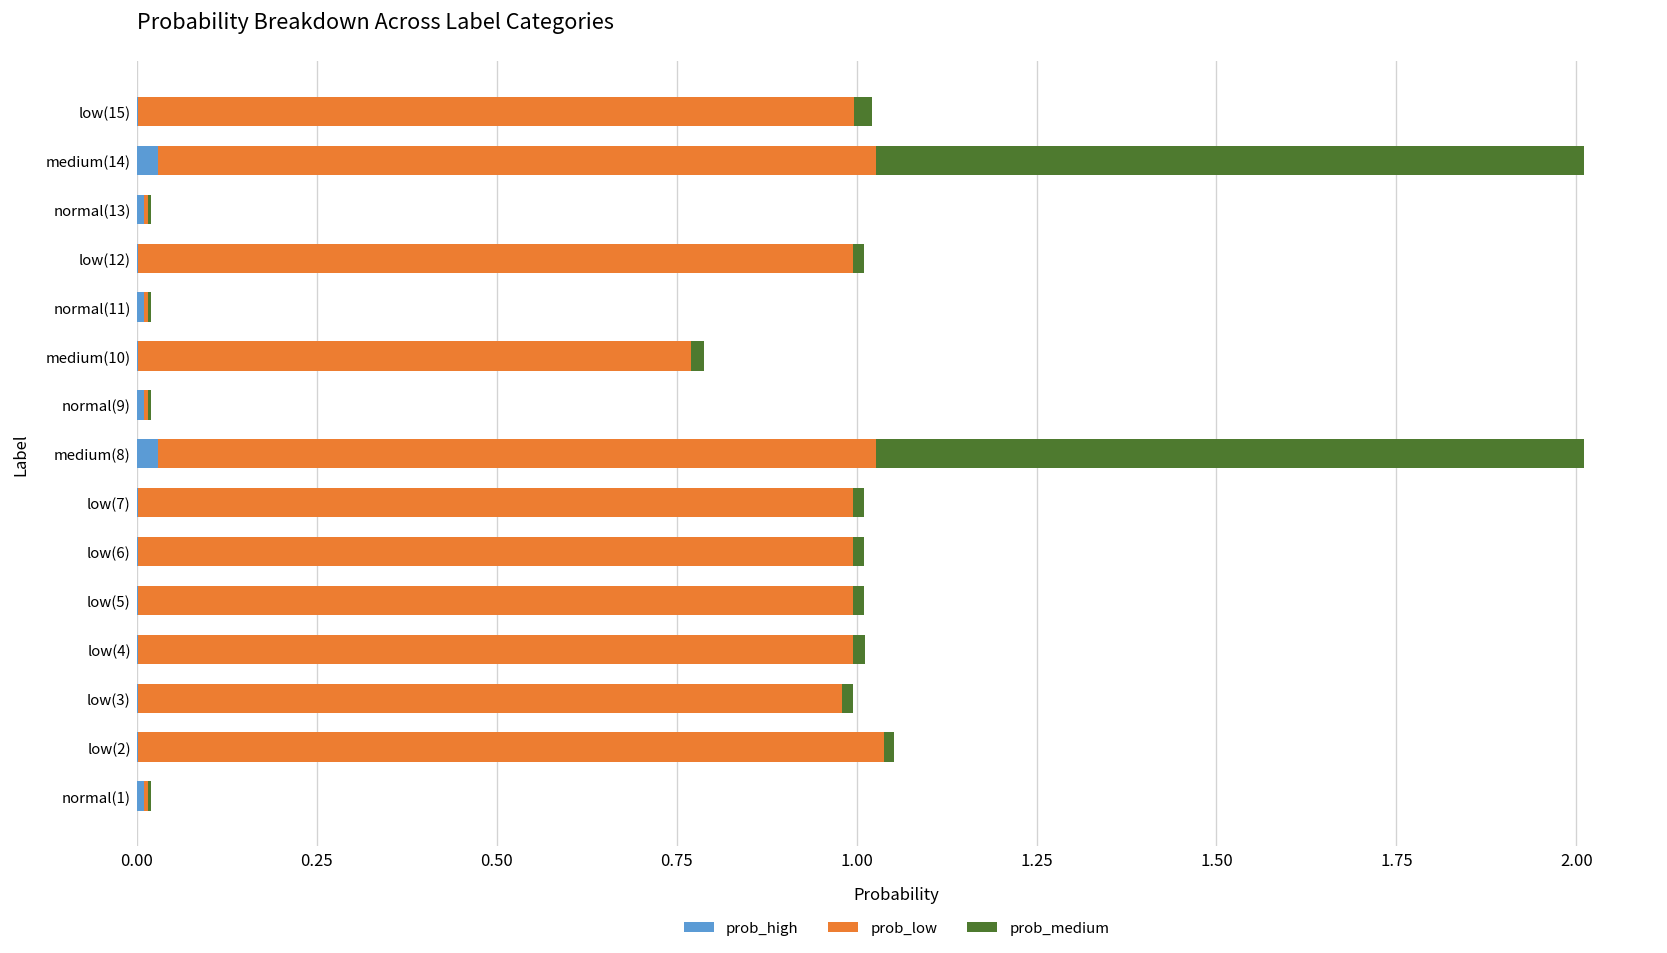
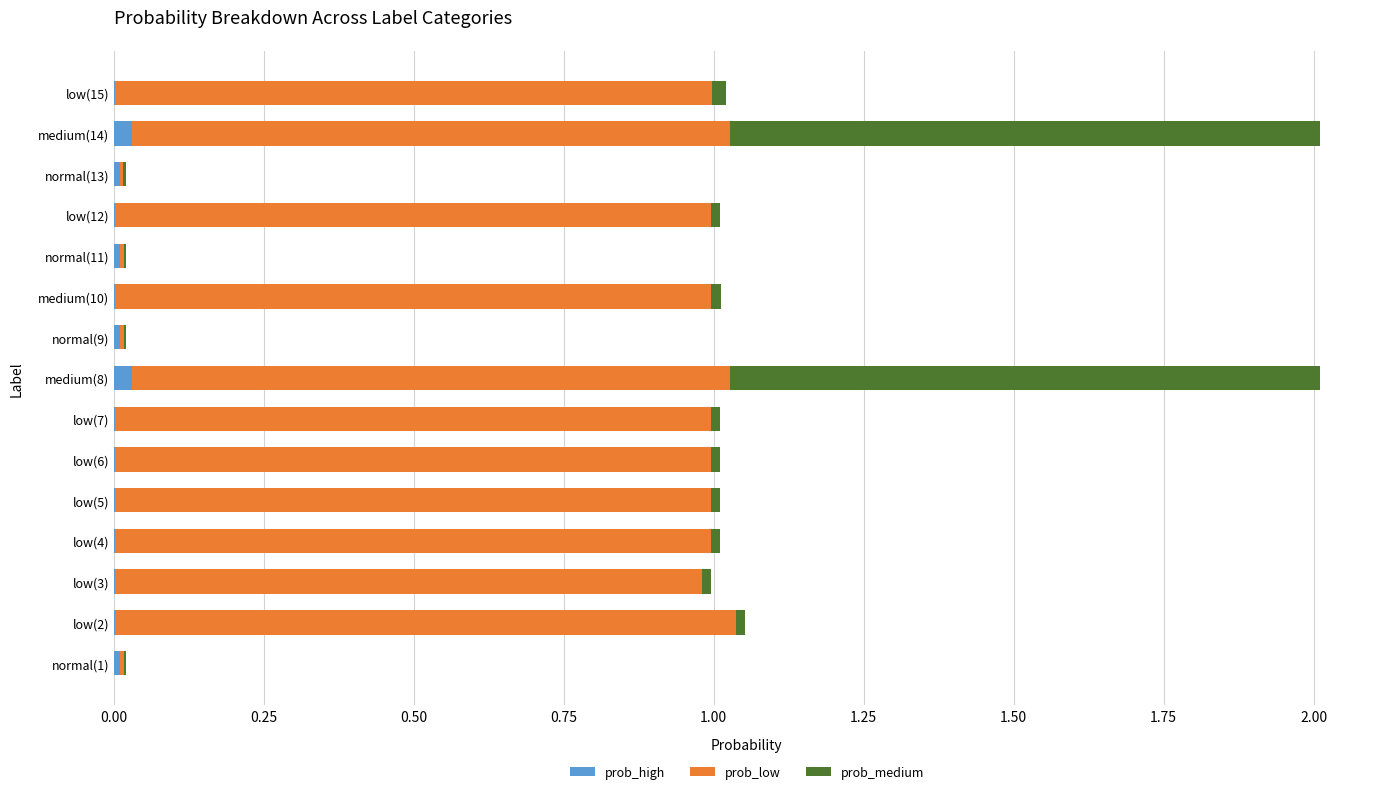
  {
    "prob_high": {
      "medium(14)": 0.03,
      "normal(13)": 0.01,
      "normal(11)": 0.01,
      "normal(9)": 0.01,
      "medium(8)": 0.03,
      "normal(1)": 0.01
    },
    "prob_low": {
      "low(15)": 0.99,
      "medium(14)": 1.00,
      "normal(13)": 0.01,
      "low(12)": 0.99,
      "normal(11)": 0.01,
-     "medium(10)": 0.77,
+     "medium(10)": 0.99,
      "normal(9)": 0.01,
      "medium(8)": 1.00,
      "low(7)": 0.99,
      "low(6)": 0.99,
      "low(5)": 0.99,
      "low(4)": 0.99,
      "low(3)": 0.98,
      "low(2)": 1.04,
      "normal(1)": 0.01
    },
    "prob_medium": {
      "low(15)": 0.02,
      "medium(14)": 0.98,
      "low(12)": 0.02,
      "medium(10)": 0.02,
      "medium(8)": 0.98,
      "low(7)": 0.02,
      "low(6)": 0.02,
      "low(5)": 0.02,
      "low(4)": 0.02,
      "low(3)": 0.02,
      "low(2)": 0.01
    }
  }
